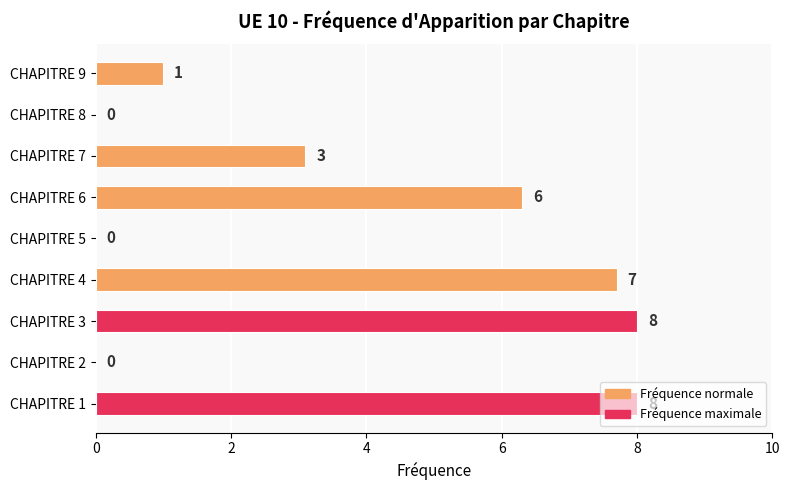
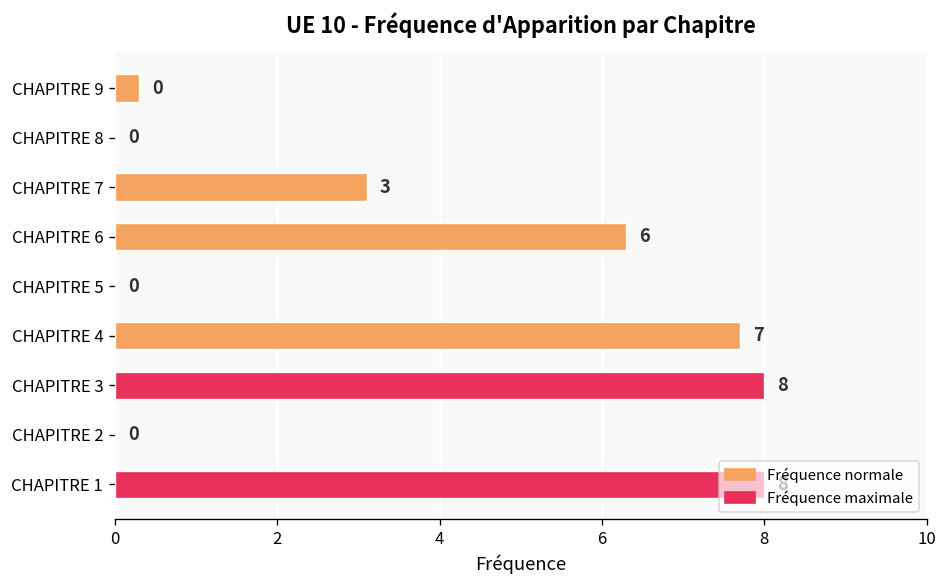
  {
-   "CHAPITRE 9": 1,
+   "CHAPITRE 9": 0,
    "CHAPITRE 8": 0,
    "CHAPITRE 7": 3,
    "CHAPITRE 6": 6,
    "CHAPITRE 5": 0,
    "CHAPITRE 3": 8,
    "CHAPITRE 2": 0
  }
